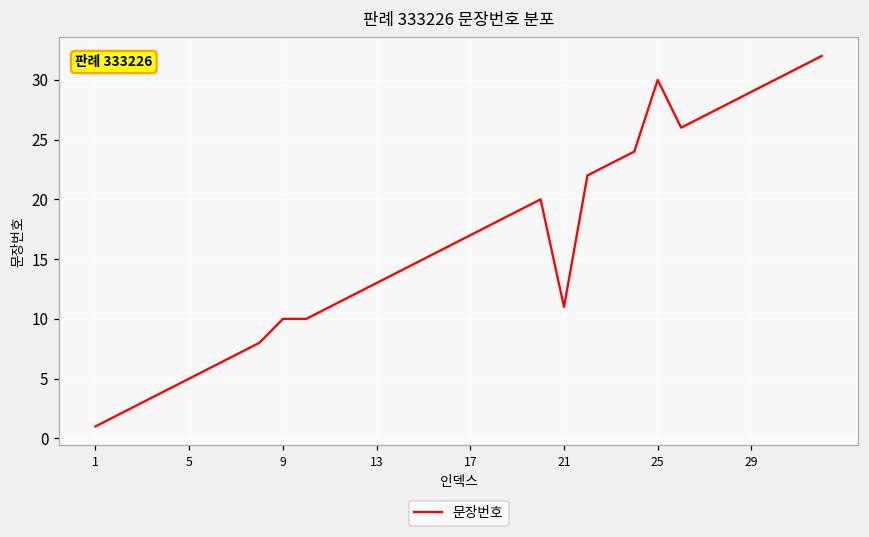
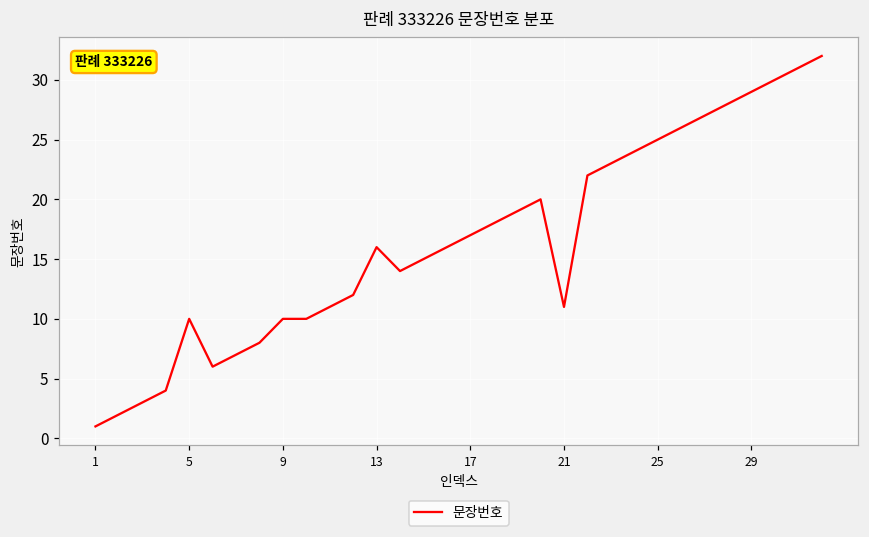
  {
    "1": 1,
-   "5": 5,
+   "5": 10,
    "9": 10,
-   "13": 13,
+   "13": 16,
    "17": 17,
    "21": 11,
-   "25": 30,
+   "25": 25,
    "29": 29
  }
